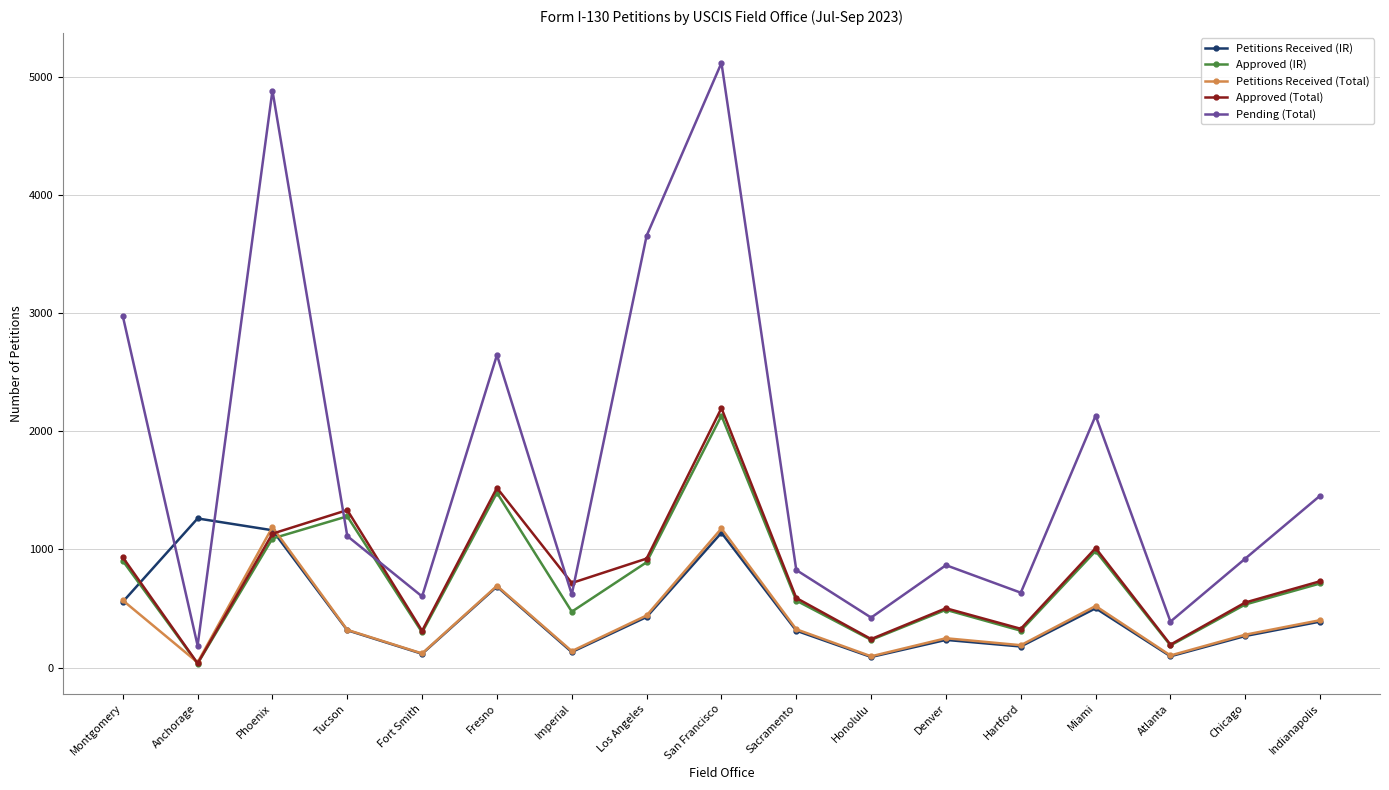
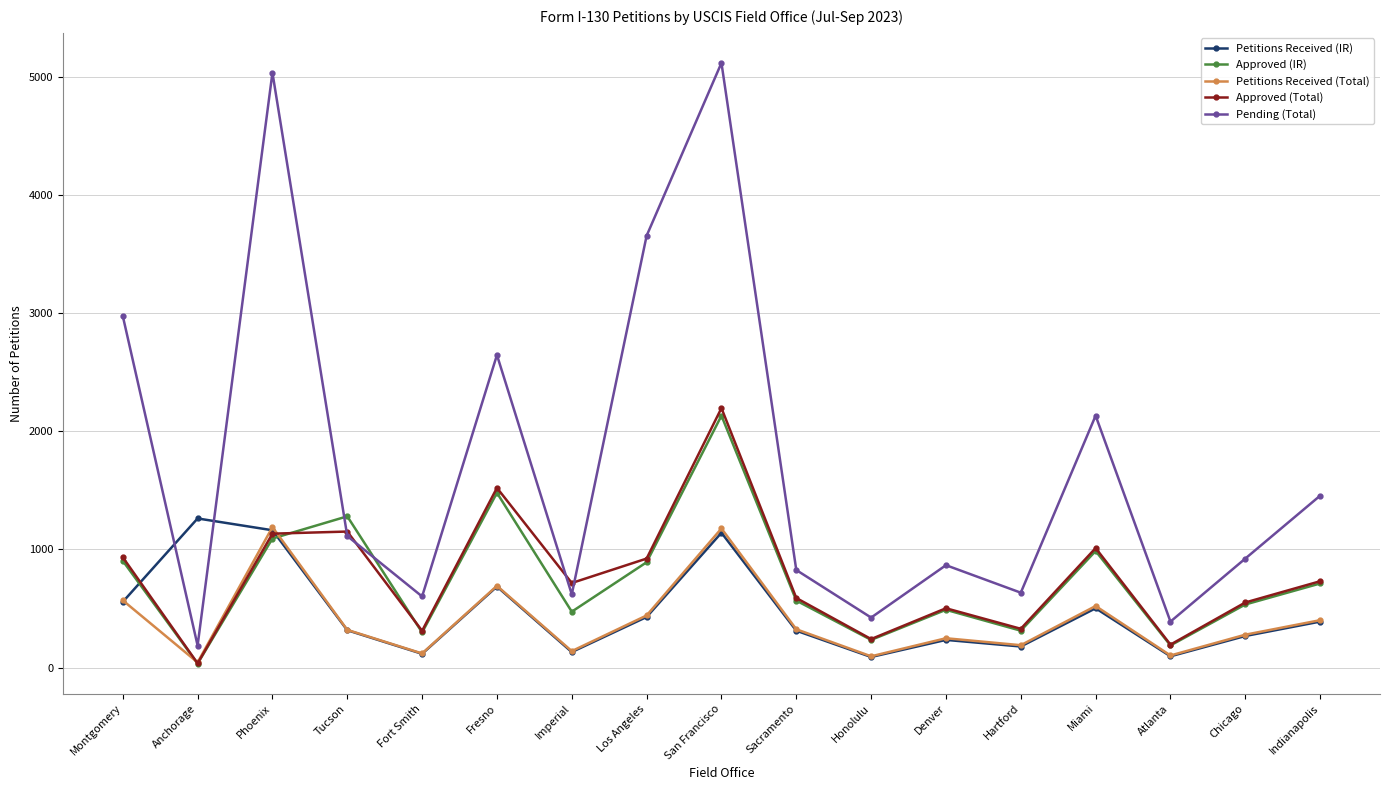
  {
    "Petitions Received (IR)": {
      "Anchorage": 1260,
      "Phoenix": 1160,
      "San Francisco": 1140
    },
    "Approved (IR)": {
      "Montgomery": 900,
      "Phoenix": 1090,
      "Tucson": 1280,
      "Fresno": 1480,
      "Imperial": 470,
      "Los Angeles": 890,
      "San Francisco": 2130,
      "Sacramento": 570,
      "Miami": 990
    },
    "Petitions Received (Total)": {
      "Phoenix": 1190,
      "San Francisco": 1180
    },
    "Approved (Total)": {
      "Montgomery": 930,
      "Phoenix": 1130,
-     "Tucson": 1330,
+     "Tucson": 1150,
      "Fresno": 1520,
      "Imperial": 720,
      "Los Angeles": 920,
      "San Francisco": 2200,
      "Sacramento": 590,
      "Miami": 1010
    },
    "Pending (Total)": {
      "Montgomery": 2980,
      "Anchorage": 190,
-     "Phoenix": 4890,
+     "Phoenix": 5040,
      "Tucson": 1110,
      "Fort Smith": 600,
      "Fresno": 2650,
      "Imperial": 620,
      "Los Angeles": 3660,
      "San Francisco": 5120,
      "Sacramento": 830,
      "Honolulu": 420,
      "Denver": 870,
      "Hartford": 630,
      "Miami": 2130,
      "Atlanta": 390,
      "Chicago": 920,
      "Indianapolis": 1460
    }
  }
